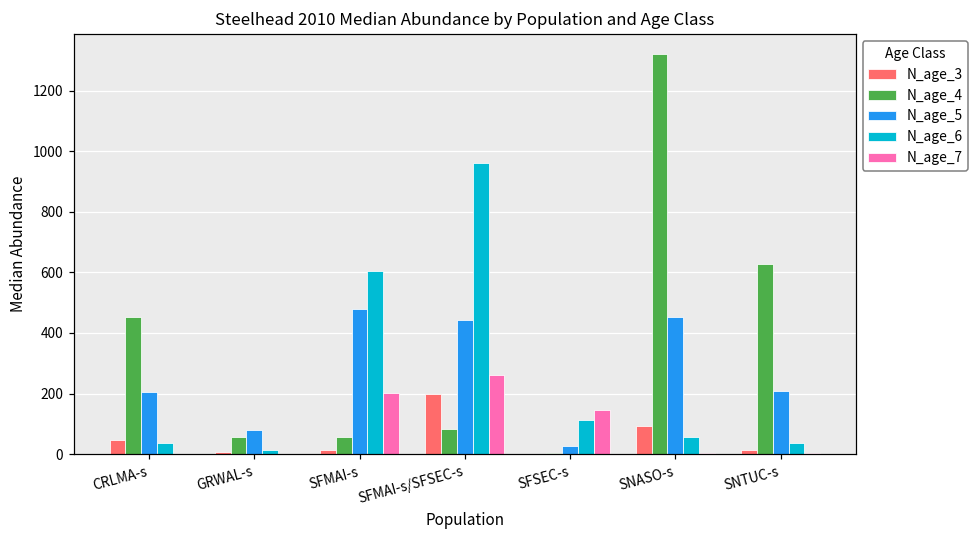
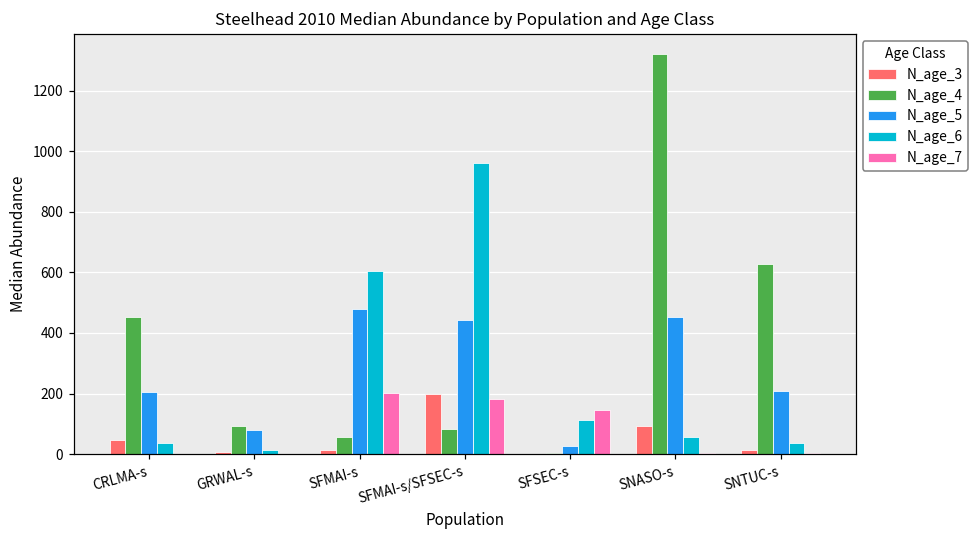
  {
    "N_age_3": {
      "CRLMA-s": 50,
      "SFMAI-s": 10,
      "SFMAI-s/SFSEC-s": 200,
      "SNASO-s": 90,
      "SNTUC-s": 10
    },
    "N_age_4": {
      "CRLMA-s": 450,
-     "GRWAL-s": 60,
+     "GRWAL-s": 90,
      "SFMAI-s": 60,
      "SFMAI-s/SFSEC-s": 80,
      "SNASO-s": 1320,
      "SNTUC-s": 630
    },
    "N_age_7": {
      "SFMAI-s": 200,
-     "SFMAI-s/SFSEC-s": 260,
+     "SFMAI-s/SFSEC-s": 180,
      "SFSEC-s": 150
    }
  }
